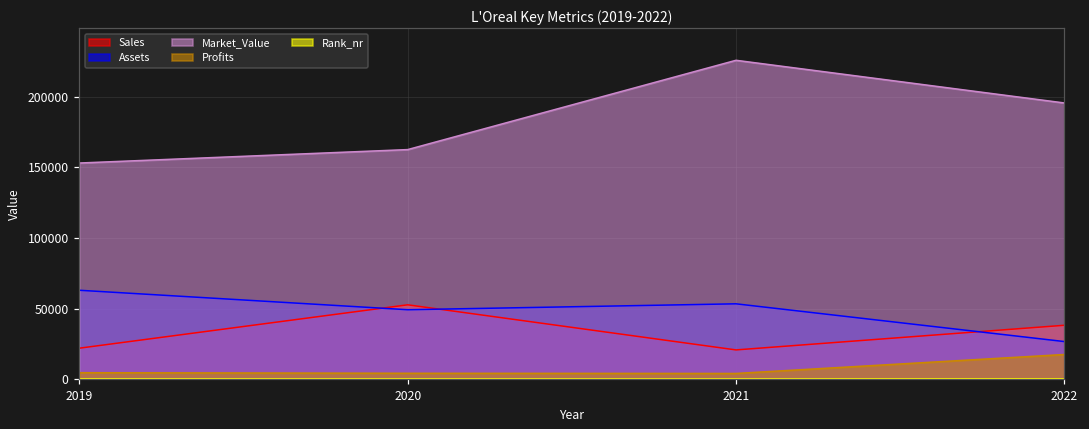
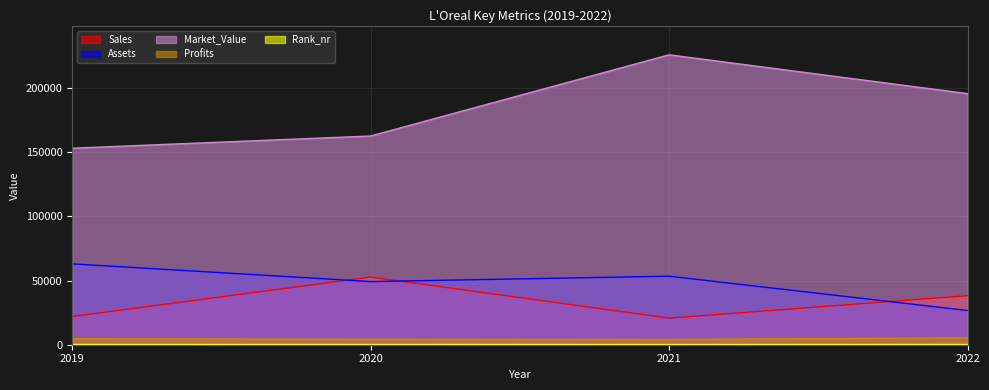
  {
    "Sales": {
      "2019": 22000,
      "2020": 53000,
      "2021": 21000,
      "2022": 38000
    },
    "Assets": {
      "2019": 63000,
      "2020": 49000,
      "2021": 53000,
      "2022": 27000
    },
    "Market_Value": {
      "2019": 153000,
      "2020": 163000,
      "2021": 226000,
      "2022": 196000
    },
    "Profits": {
      "2019": 5000,
      "2020": 4000,
      "2021": 4000,
-     "2022": 17000
+     "2022": 5000
    },
    "Rank_nr": {
      "2019": 0,
      "2020": 0,
      "2021": 0,
      "2022": 0
    }
  }
